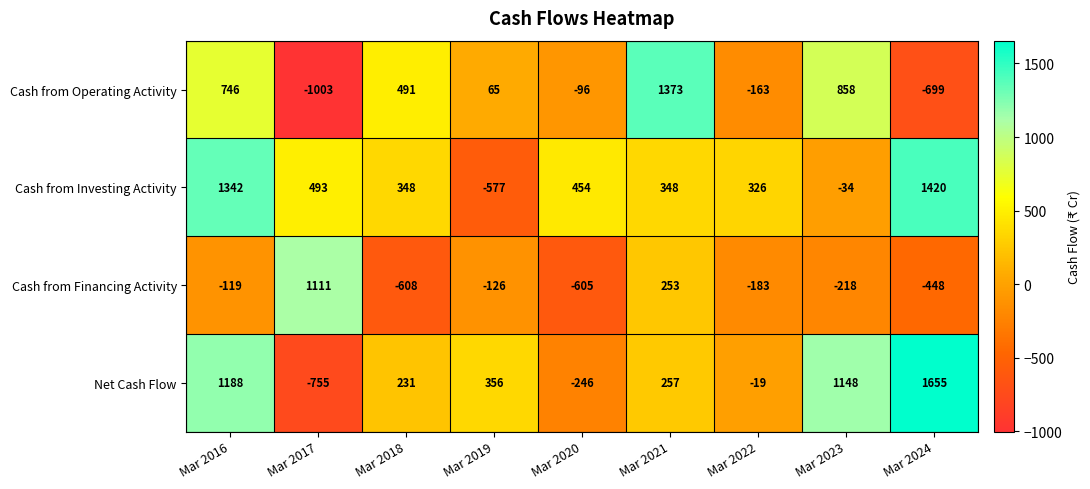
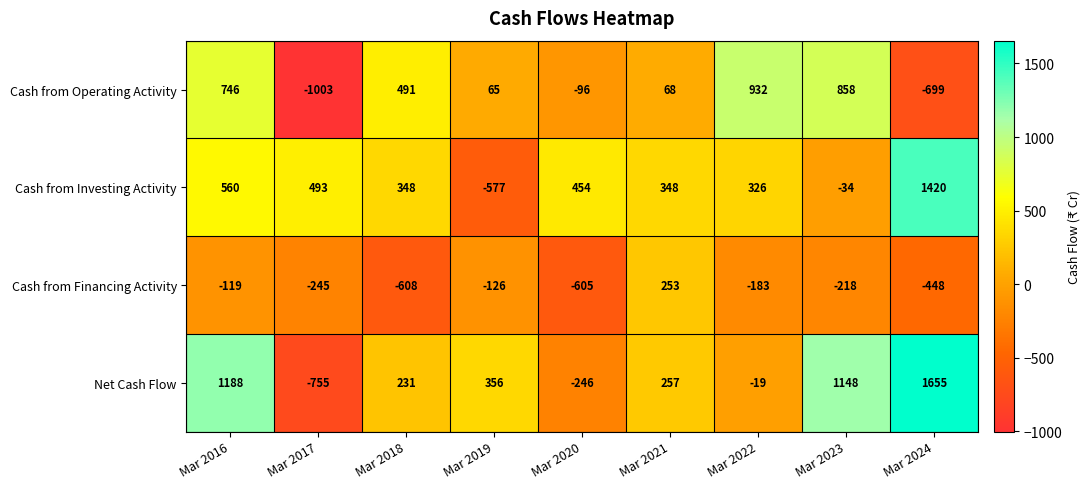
  {
    "Cash from Operating Activity": {
      "Mar 2016": 746,
      "Mar 2017": -1003,
      "Mar 2018": 491,
      "Mar 2019": 65,
      "Mar 2020": -96,
-     "Mar 2021": 1373,
-     "Mar 2022": -163,
+     "Mar 2021": 68,
+     "Mar 2022": 932,
      "Mar 2023": 858,
      "Mar 2024": -699
    },
    "Cash from Investing Activity": {
-     "Mar 2016": 1342,
+     "Mar 2016": 560,
      "Mar 2017": 493,
      "Mar 2018": 348,
      "Mar 2019": -577,
      "Mar 2020": 454,
      "Mar 2021": 348,
      "Mar 2022": 326,
      "Mar 2023": -34,
      "Mar 2024": 1420
    },
    "Cash from Financing Activity": {
      "Mar 2016": -119,
-     "Mar 2017": 1111,
+     "Mar 2017": -245,
      "Mar 2018": -608,
      "Mar 2019": -126,
      "Mar 2020": -605,
      "Mar 2021": 253,
      "Mar 2022": -183,
      "Mar 2023": -218,
      "Mar 2024": -448
    },
    "Net Cash Flow": {
      "Mar 2016": 1188,
      "Mar 2017": -755,
      "Mar 2018": 231,
      "Mar 2019": 356,
      "Mar 2020": -246,
      "Mar 2021": 257,
      "Mar 2022": -19,
      "Mar 2023": 1148,
      "Mar 2024": 1655
    }
  }
